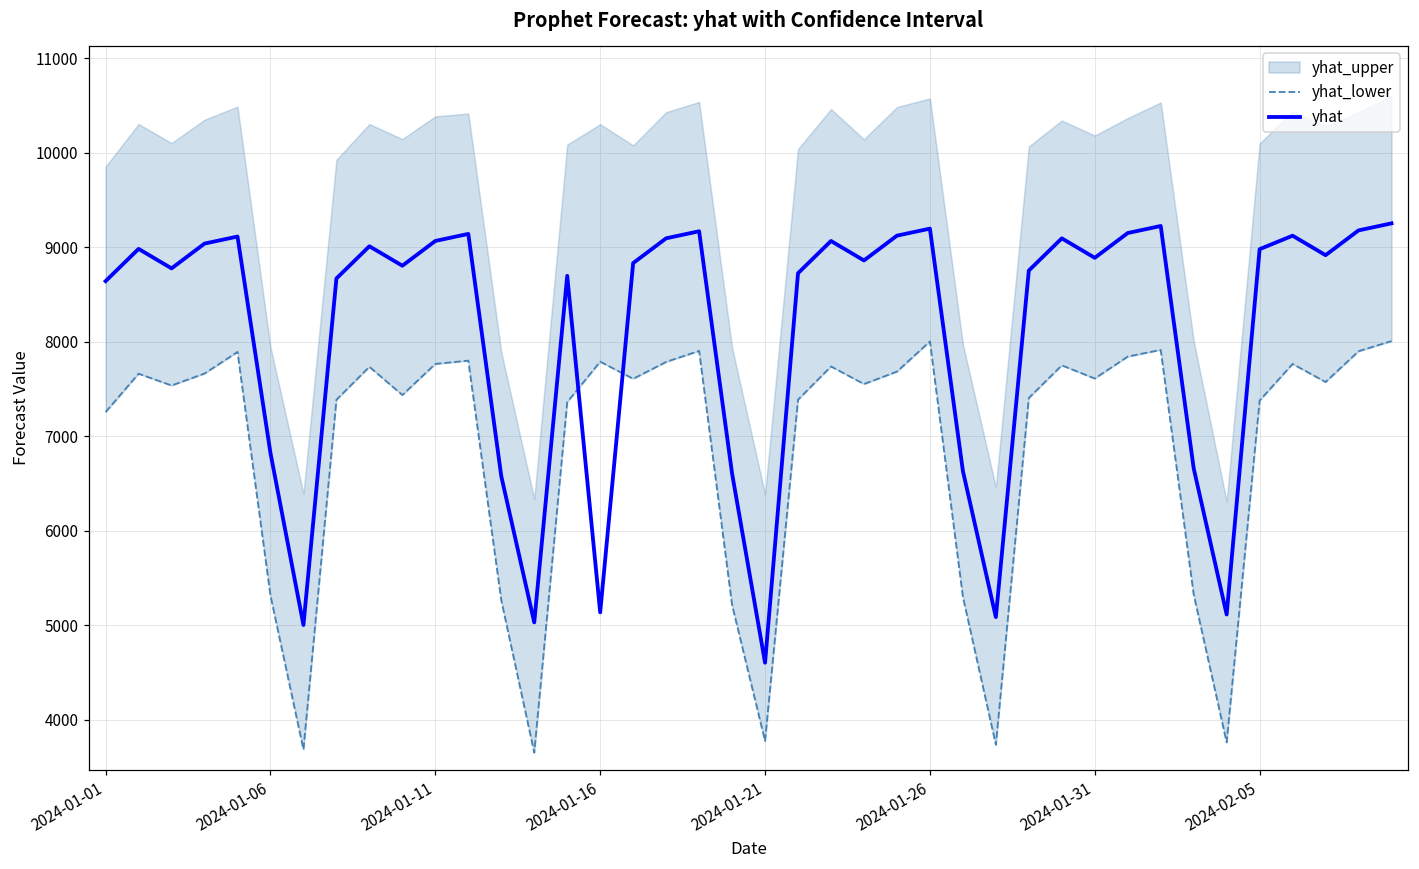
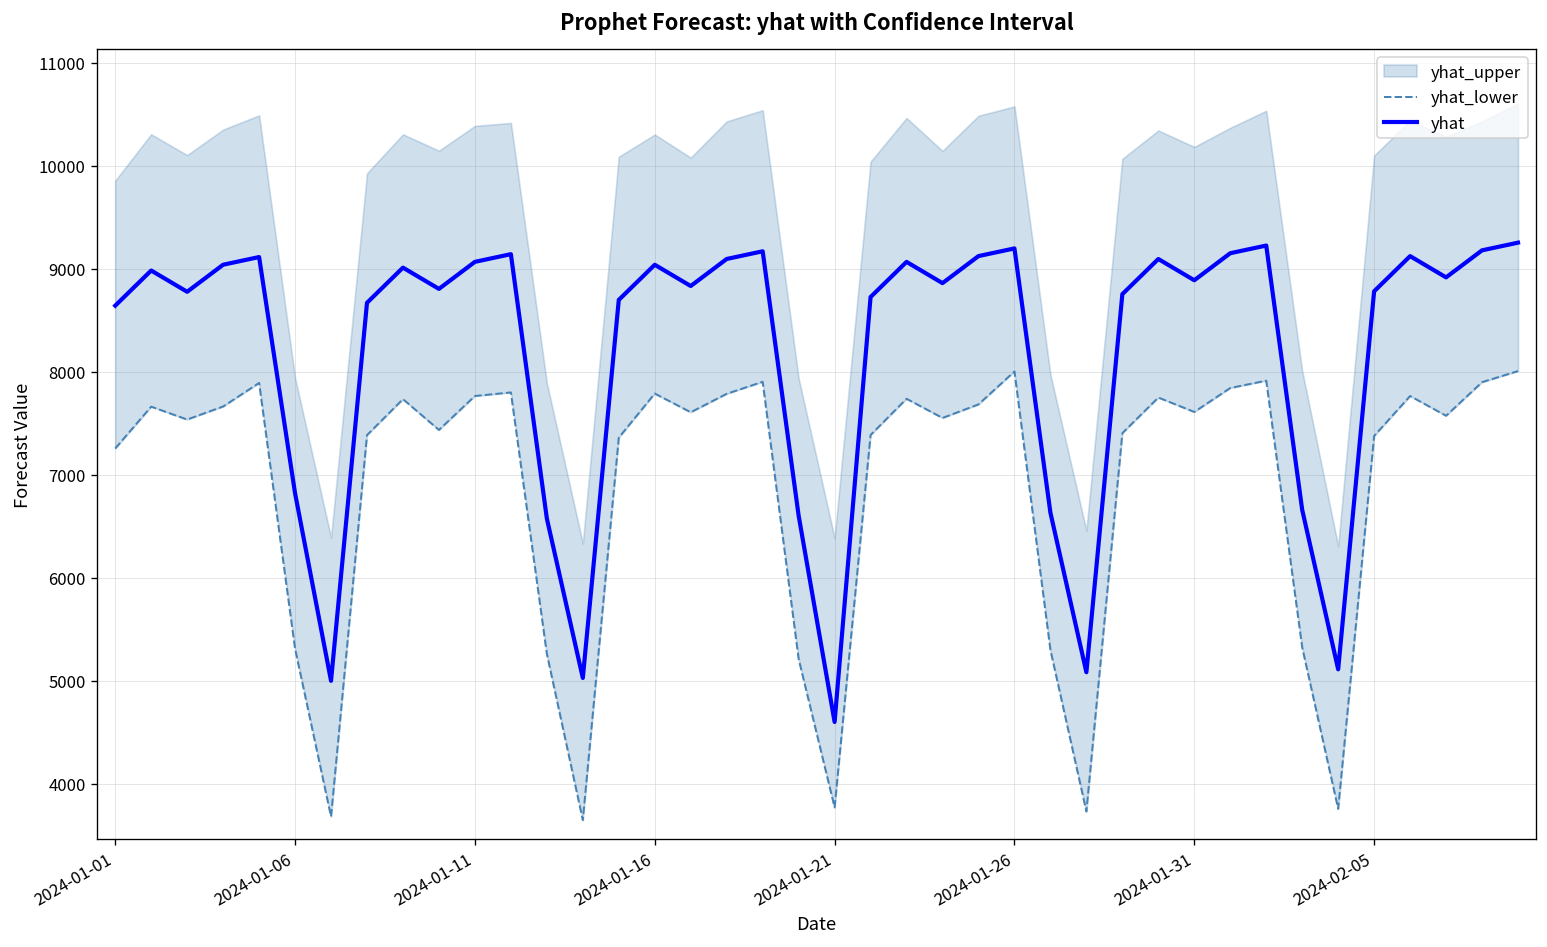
  {
    "yhat": {
      "2024-01-01": 8600,
      "2024-01-06": 6800,
      "2024-01-11": 9100,
-     "2024-01-16": 5100,
+     "2024-01-16": 9000,
      "2024-01-21": 4600,
      "2024-01-26": 9200,
      "2024-01-31": 8900,
-     "2024-02-05": 9000
+     "2024-02-05": 8800
    }
  }
